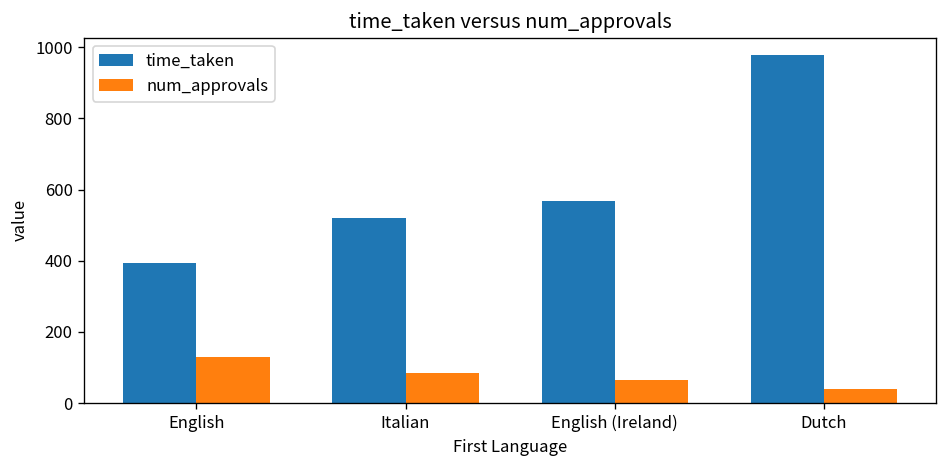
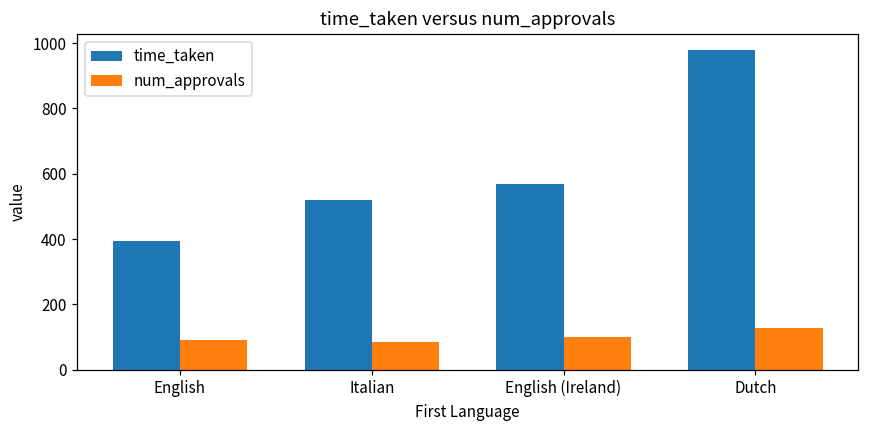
  {
    "time_taken": {
      "English": 390,
      "Italian": 520,
      "English (Ireland)": 570,
      "Dutch": 980
    },
    "num_approvals": {
-     "English": 130,
+     "English": 90,
      "Italian": 80,
-     "English (Ireland)": 60,
-     "Dutch": 40
+     "English (Ireland)": 100,
+     "Dutch": 130
    }
  }
